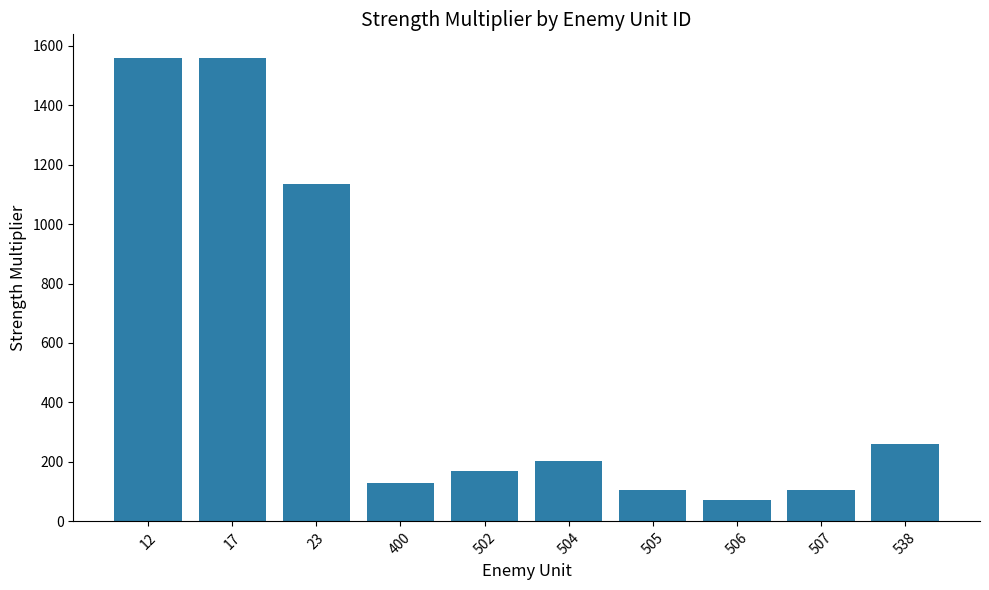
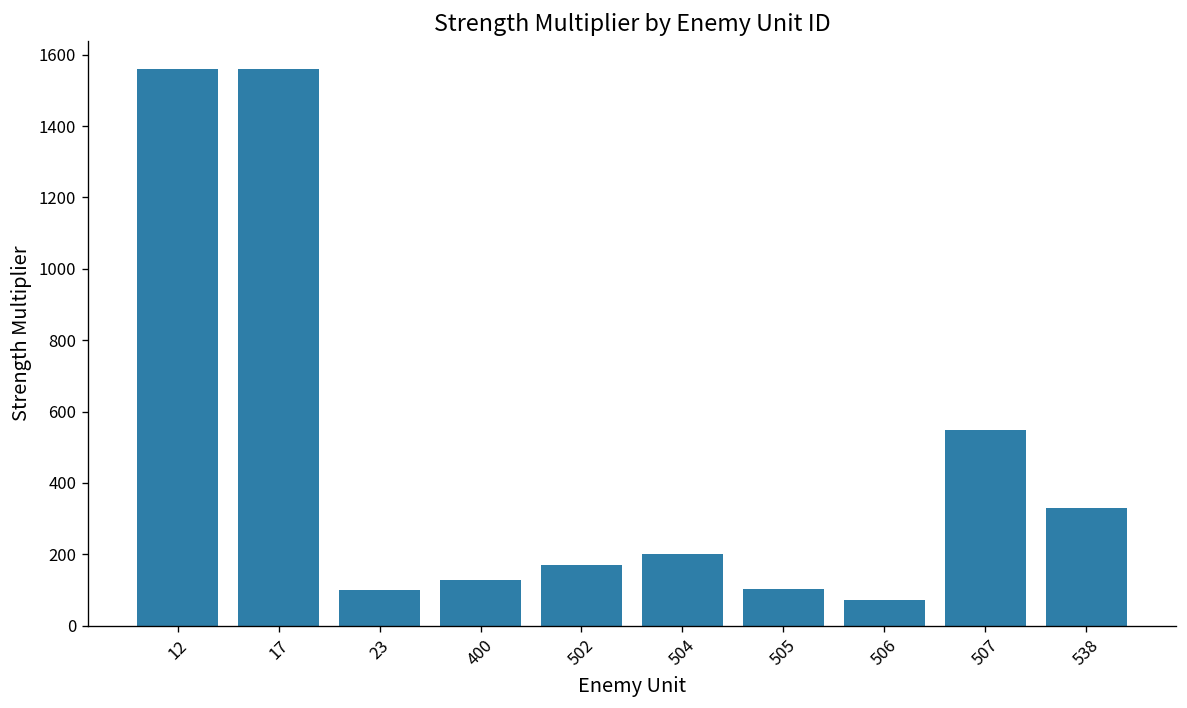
  {
    "12": 1560,
    "17": 1560,
-   "23": 1130,
+   "23": 100,
    "400": 130,
    "502": 170,
    "504": 200,
    "505": 100,
    "506": 70,
-   "507": 100,
-   "538": 260
+   "507": 550,
+   "538": 330
  }
